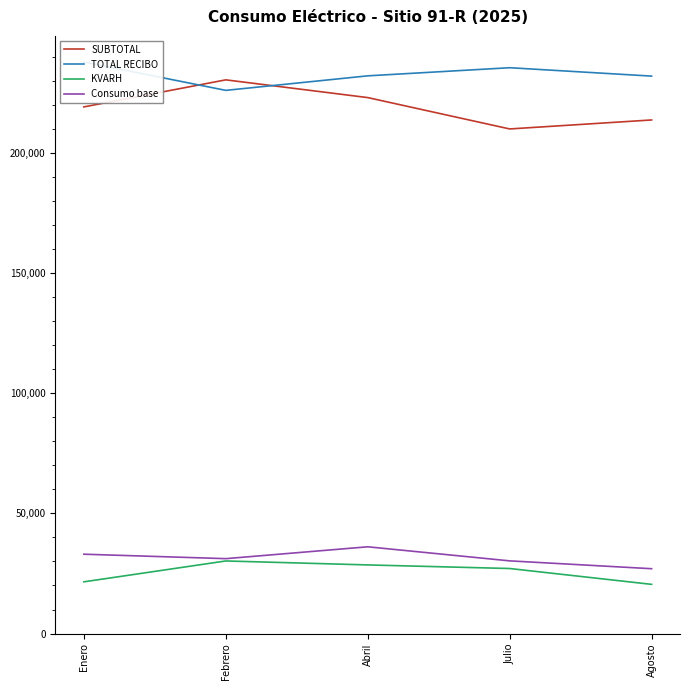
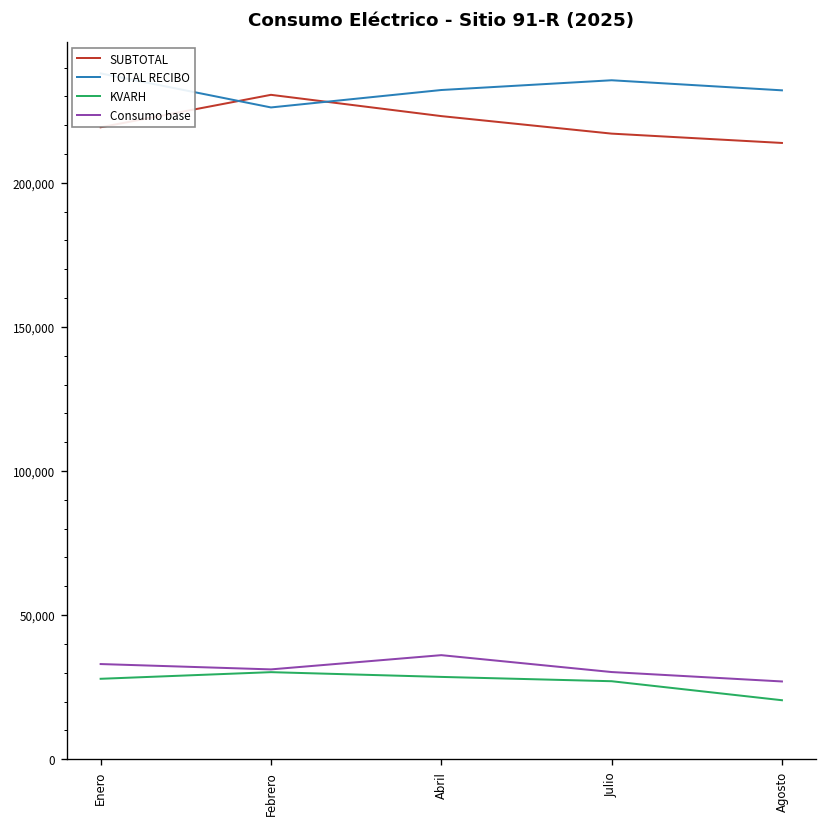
  {
    "SUBTOTAL": {
      "Enero": "219,000",
      "Febrero": "231,000",
      "Abril": "223,000",
-     "Julio": "210,000",
+     "Julio": "217,000",
      "Agosto": "214,000"
    },
    "TOTAL RECIBO": {
      "Febrero": "226,000",
      "Abril": "232,000",
      "Julio": "236,000",
      "Agosto": "232,000"
    },
    "KVARH": {
-     "Enero": "22,000",
+     "Enero": "28,000",
      "Abril": "29,000",
      "Julio": "27,000",
      "Agosto": "20,000"
    },
    "Consumo base": {
      "Enero": "33,000",
      "Abril": "36,000",
      "Julio": "30,000",
      "Agosto": "27,000"
    }
  }
